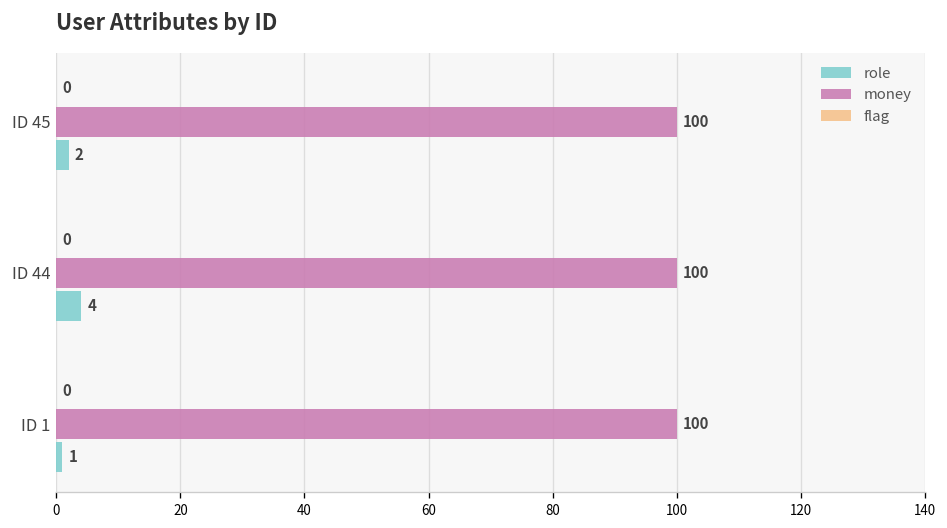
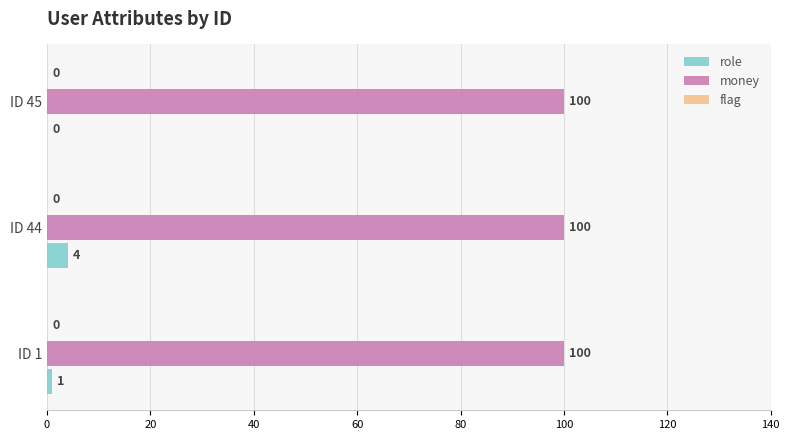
  {
    "role": {
-     "ID 45": 2,
+     "ID 45": 0,
      "ID 44": 4,
      "ID 1": 1
    },
    "money": {
      "ID 45": 100,
      "ID 44": 100,
      "ID 1": 100
    },
    "flag": {
      "ID 45": 0,
      "ID 44": 0,
      "ID 1": 0
    }
  }
